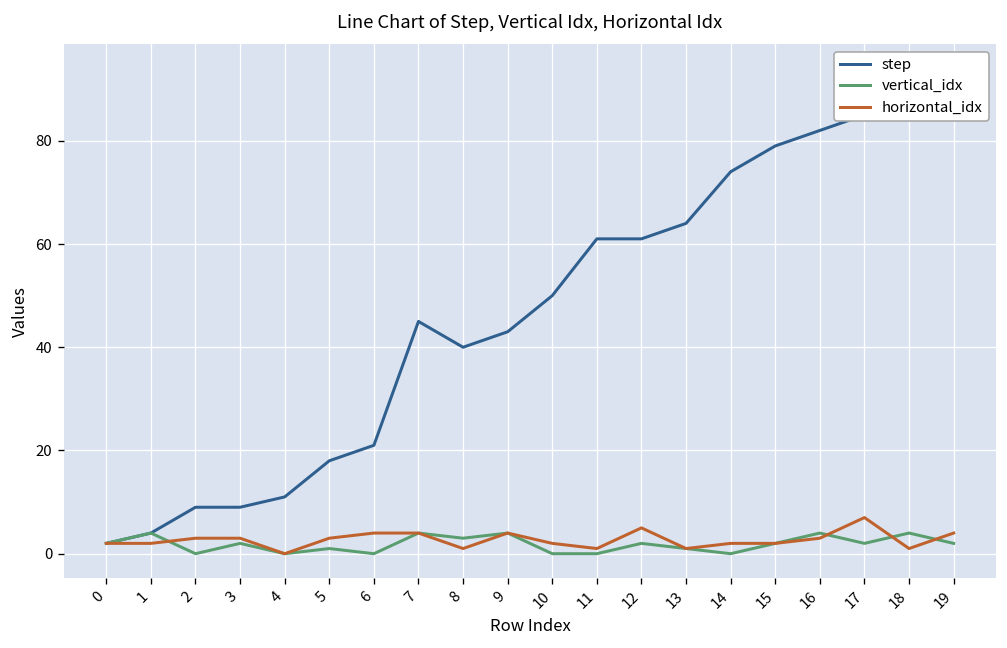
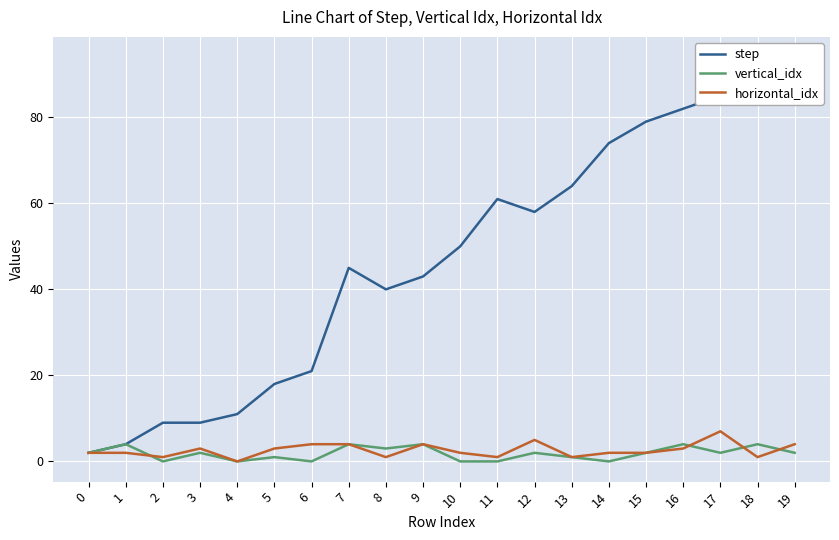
  {
    "step": {
      "2": 9,
      "3": 9,
      "4": 11,
      "5": 18,
      "6": 21,
      "7": 45,
      "8": 40,
      "9": 43,
      "10": 50,
      "11": 61,
-     "12": 61,
+     "12": 58,
      "13": 64,
      "14": 74,
      "15": 79,
      "16": 82
    },
    "vertical_idx": {
      "2": 0,
      "3": 2,
      "5": 1,
      "6": 0,
      "8": 3,
      "10": 0,
      "11": 0,
      "12": 2,
      "14": 0,
      "16": 4,
      "17": 2,
      "18": 4,
      "19": 2
    },
    "horizontal_idx": {
      "1": 2,
-     "2": 3,
+     "2": 1,
      "3": 3,
      "5": 3,
      "6": 4,
      "8": 1,
      "10": 2,
      "11": 1,
      "12": 5,
      "14": 2,
      "16": 3,
      "17": 7,
      "18": 1,
      "19": 4
    }
  }
